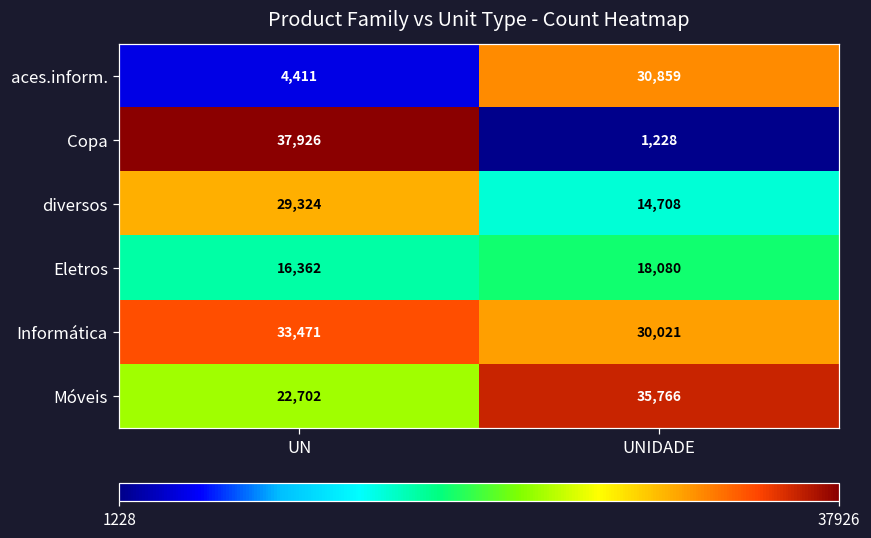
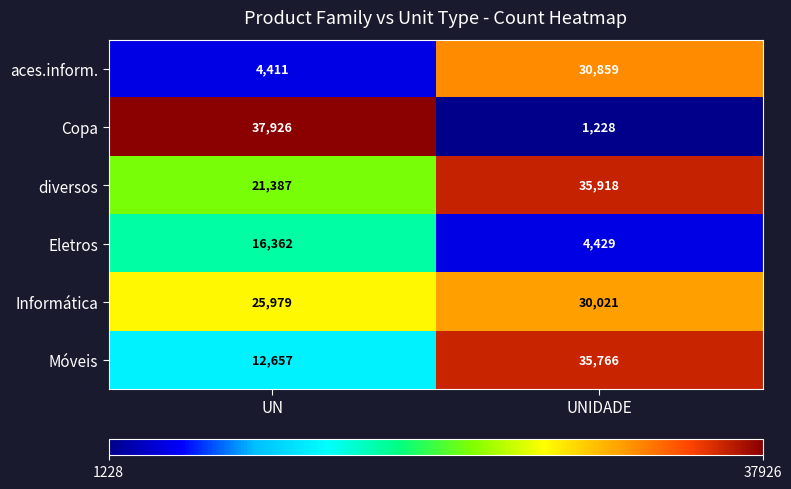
  {
    "aces.inform.": {
      "UN": "4,411",
      "UNIDADE": "30,859"
    },
    "Copa": {
      "UN": "37,926",
      "UNIDADE": "1,228"
    },
    "diversos": {
-     "UN": "29,324",
-     "UNIDADE": "14,708"
+     "UN": "21,387",
+     "UNIDADE": "35,918"
    },
    "Eletros": {
      "UN": "16,362",
-     "UNIDADE": "18,080"
+     "UNIDADE": "4,429"
    },
    "Informática": {
-     "UN": "33,471",
+     "UN": "25,979",
      "UNIDADE": "30,021"
    },
    "Móveis": {
-     "UN": "22,702",
+     "UN": "12,657",
      "UNIDADE": "35,766"
    }
  }
